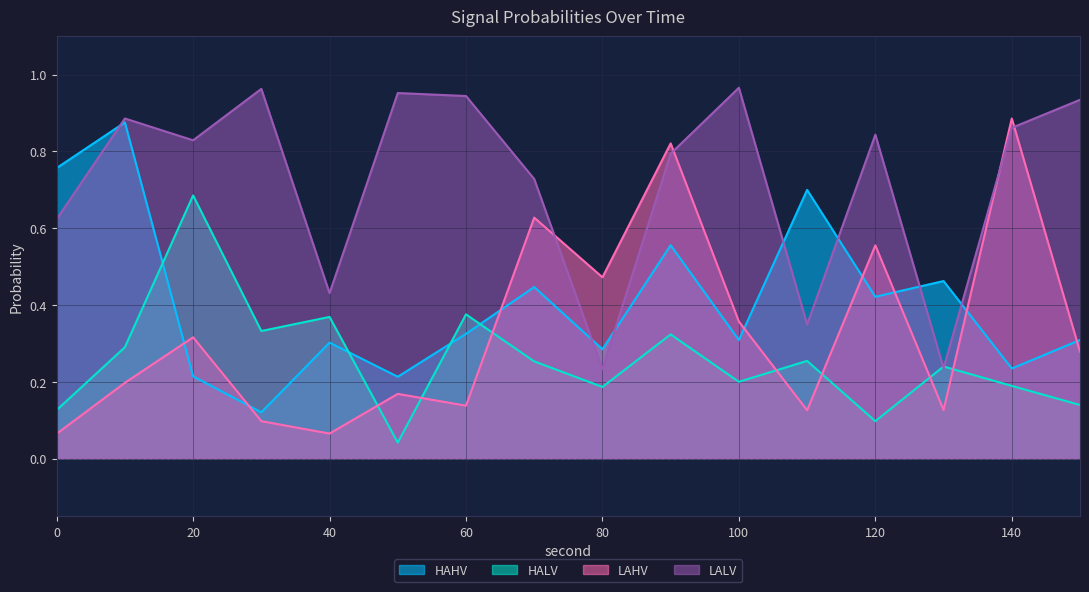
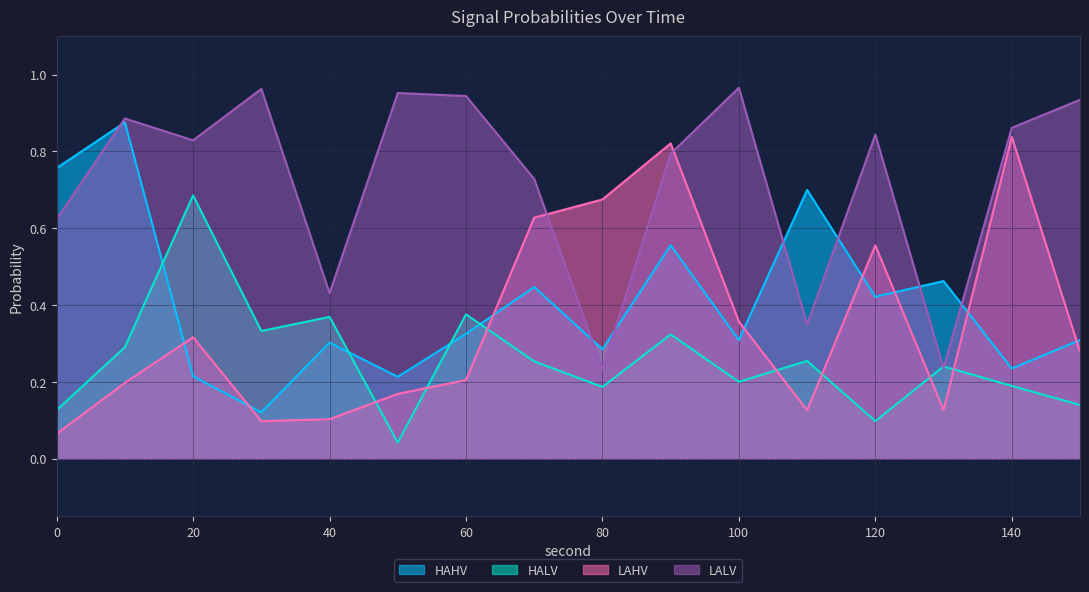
  {
    "LAHV": {
      "0": 0.06,
      "20": 0.32,
-     "40": 0.07,
-     "60": 0.14,
-     "80": 0.47,
+     "40": 0.10,
+     "60": 0.20,
+     "80": 0.67,
      "100": 0.36,
      "120": 0.56,
-     "140": 0.89
+     "140": 0.84
    },
    "LALV": {
      "0": 0.62,
      "20": 0.83,
      "40": 0.43,
      "60": 0.94,
      "80": 0.23,
      "100": 0.97,
      "120": 0.84,
      "140": 0.86
    }
  }
